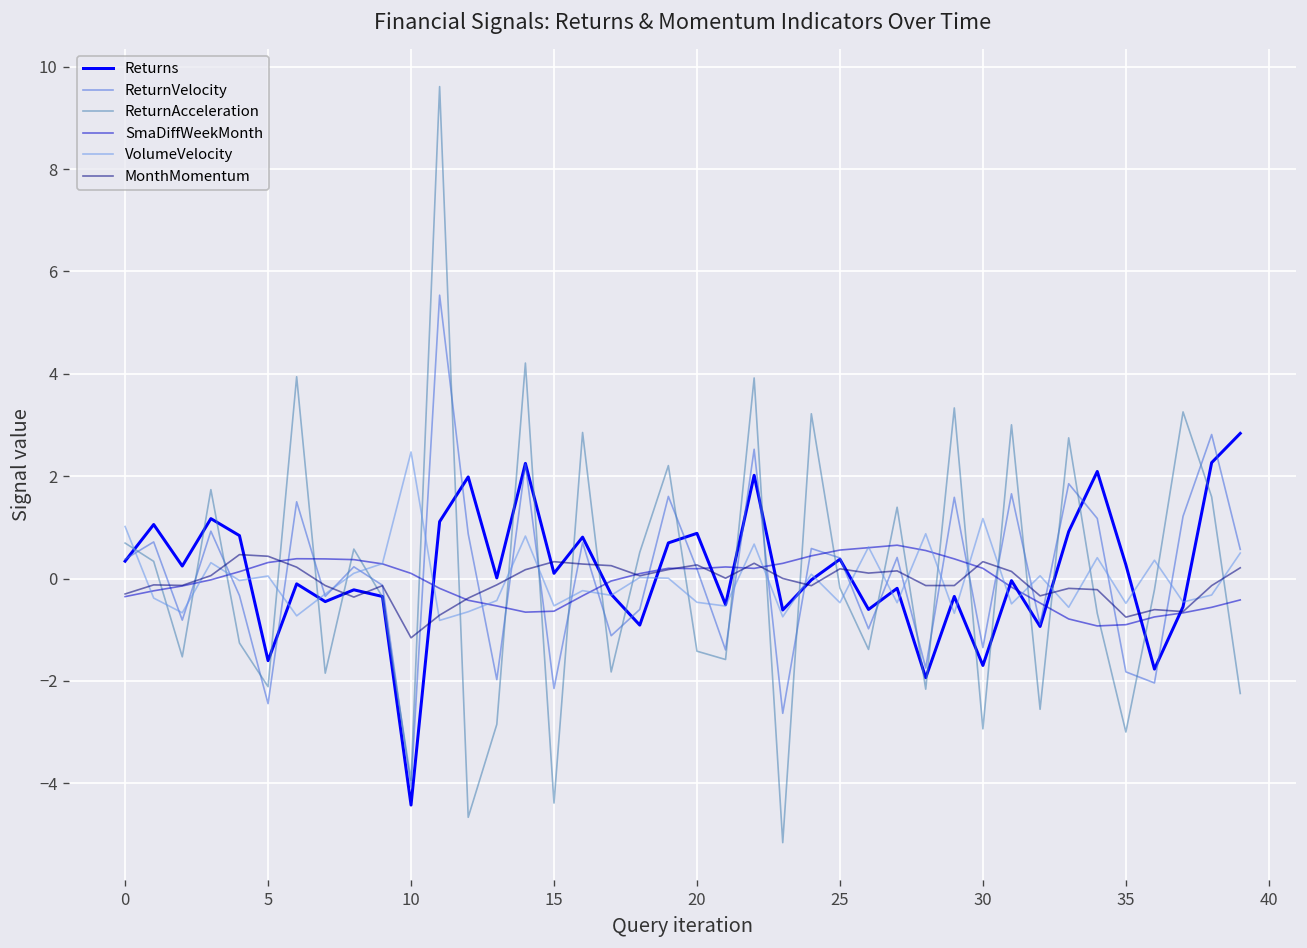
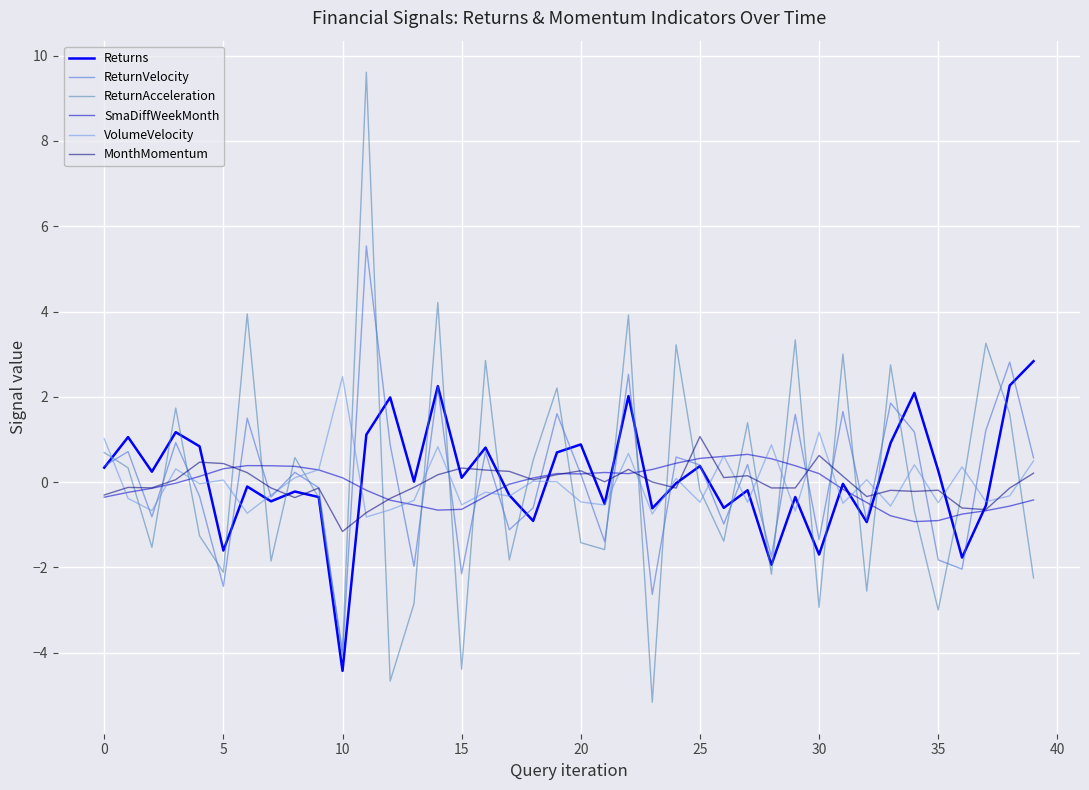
  {
    "MonthMomentum": {
      "5": 0.4,
      "10": -1.2,
      "15": 0.3,
      "20": 0.3,
-     "25": 0.2,
-     "30": 0.3,
-     "35": -0.8
+     "25": 1.1,
+     "30": 0.6,
+     "35": -0.2
    }
  }
